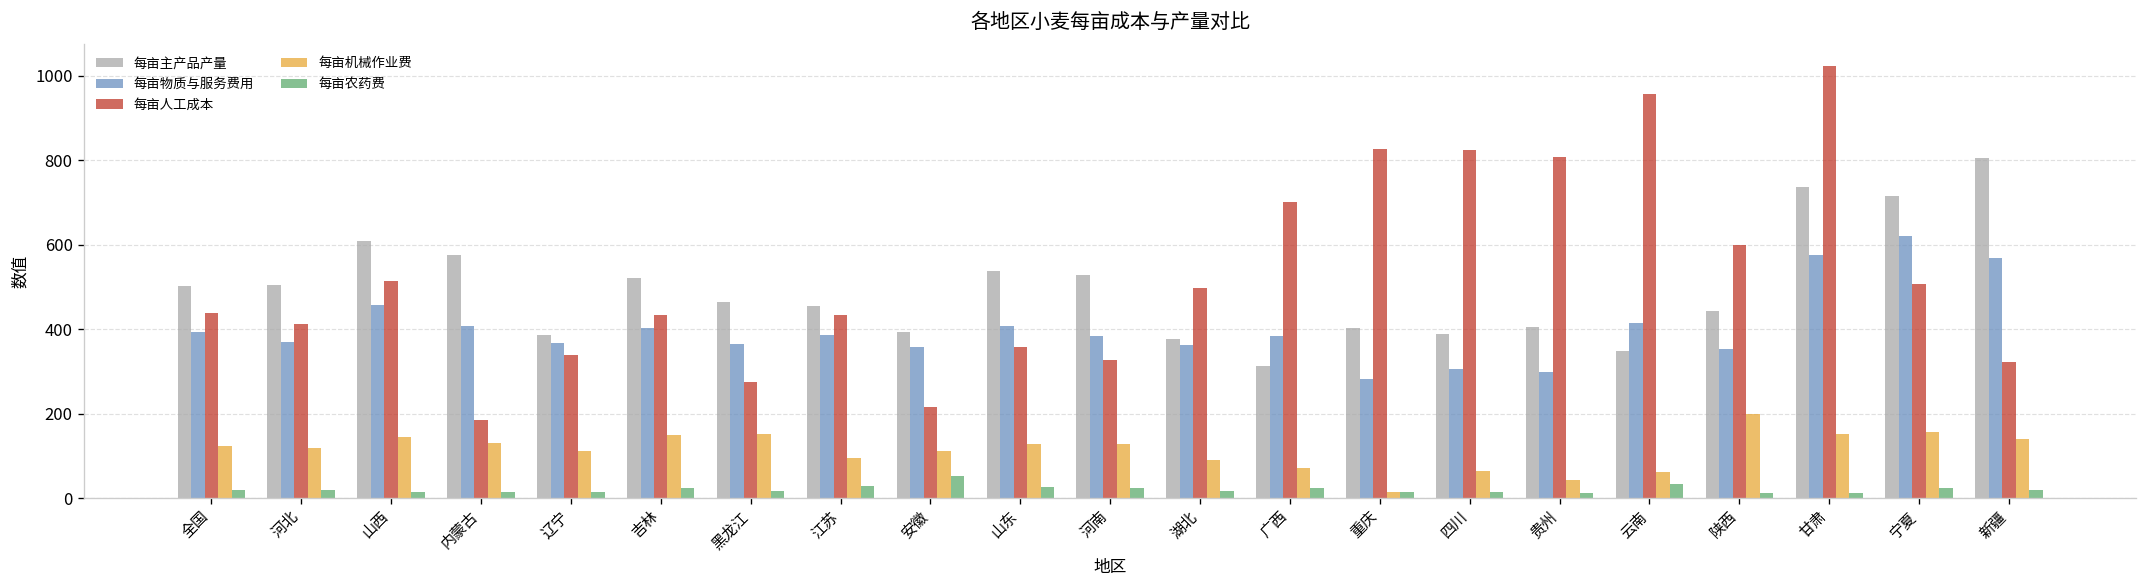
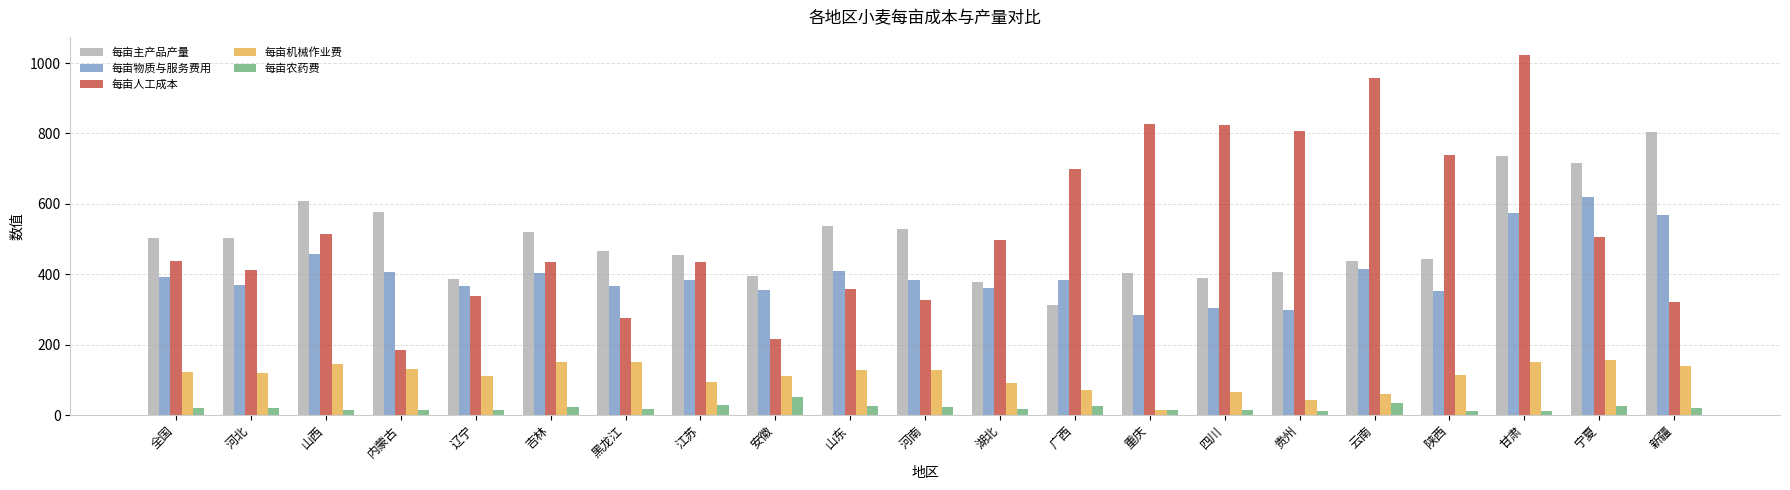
  {
    "每亩主产品产量": {
      "全国": 500,
      "河北": 500,
      "山西": 610,
      "内蒙古": 580,
      "辽宁": 390,
      "吉林": 520,
      "黑龙江": 460,
      "江苏": 460,
      "安徽": 390,
      "山东": 540,
      "河南": 530,
      "湖北": 380,
      "广西": 310,
      "重庆": 400,
      "四川": 390,
      "贵州": 410,
-     "云南": 350,
+     "云南": 440,
      "陕西": 440,
      "甘肃": 740,
      "宁夏": 720,
      "新疆": 800
    },
    "每亩物质与服务费用": {
      "全国": 390,
      "河北": 370,
      "山西": 460,
      "内蒙古": 410,
      "辽宁": 370,
      "吉林": 400,
      "黑龙江": 370,
      "江苏": 390,
      "安徽": 360,
      "山东": 410,
      "河南": 380,
      "湖北": 360,
      "广西": 380,
      "重庆": 280,
      "四川": 300,
      "贵州": 300,
      "云南": 420,
      "陕西": 350,
      "甘肃": 570,
      "宁夏": 620,
      "新疆": 570
    },
    "每亩人工成本": {
      "全国": 440,
      "河北": 410,
      "山西": 520,
      "内蒙古": 180,
      "辽宁": 340,
      "吉林": 430,
      "黑龙江": 280,
      "江苏": 430,
      "安徽": 220,
      "山东": 360,
      "河南": 330,
      "湖北": 500,
      "广西": 700,
      "重庆": 830,
      "四川": 820,
      "贵州": 810,
      "云南": 960,
-     "陕西": 600,
+     "陕西": 740,
      "甘肃": 1020,
      "宁夏": 510,
      "新疆": 320
    },
    "每亩机械作业费": {
      "全国": 120,
      "河北": 120,
      "山西": 140,
      "内蒙古": 130,
      "辽宁": 110,
      "吉林": 150,
      "黑龙江": 150,
      "江苏": 90,
      "安徽": 110,
      "山东": 130,
      "河南": 130,
      "湖北": 90,
      "广西": 70,
      "重庆": 20,
      "四川": 60,
      "贵州": 40,
      "云南": 60,
-     "陕西": 200,
+     "陕西": 110,
      "甘肃": 150,
      "宁夏": 160,
      "新疆": 140
    },
    "每亩农药费": {
      "全国": 20,
      "河北": 20,
      "山西": 10,
      "内蒙古": 10,
      "辽宁": 10,
      "吉林": 20,
      "黑龙江": 20,
      "江苏": 30,
      "安徽": 50,
      "山东": 30,
      "河南": 20,
      "湖北": 20,
      "广西": 20,
      "重庆": 10,
      "四川": 10,
      "贵州": 10,
      "云南": 30,
      "陕西": 10,
      "甘肃": 10,
      "宁夏": 20,
      "新疆": 20
    }
  }
